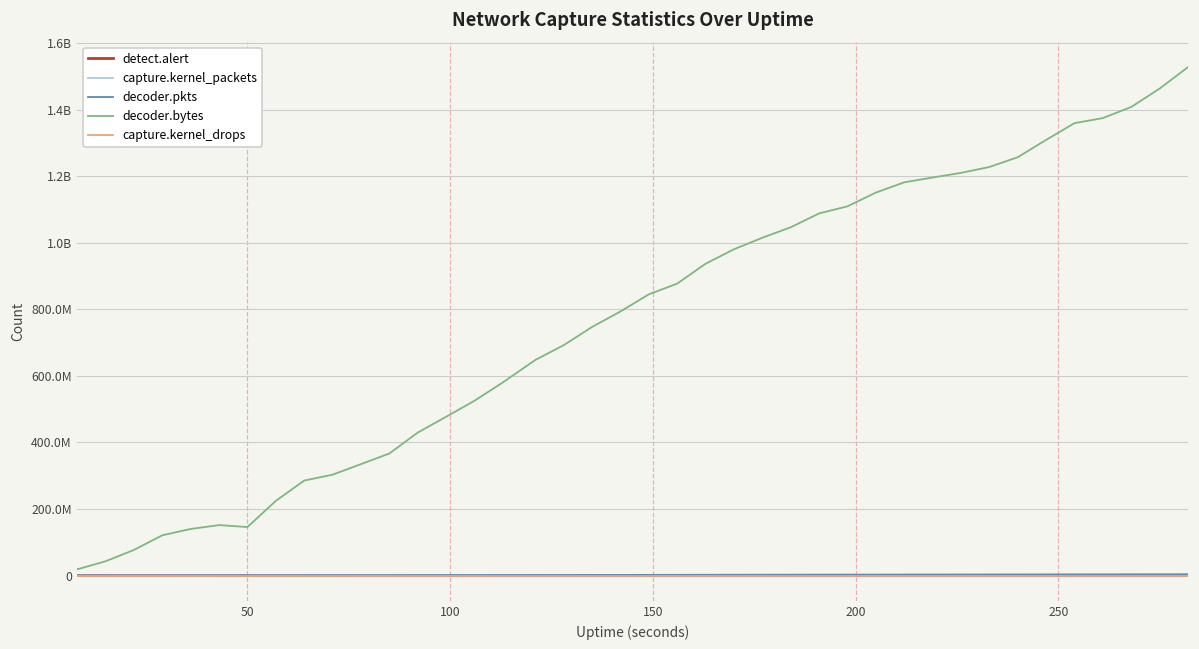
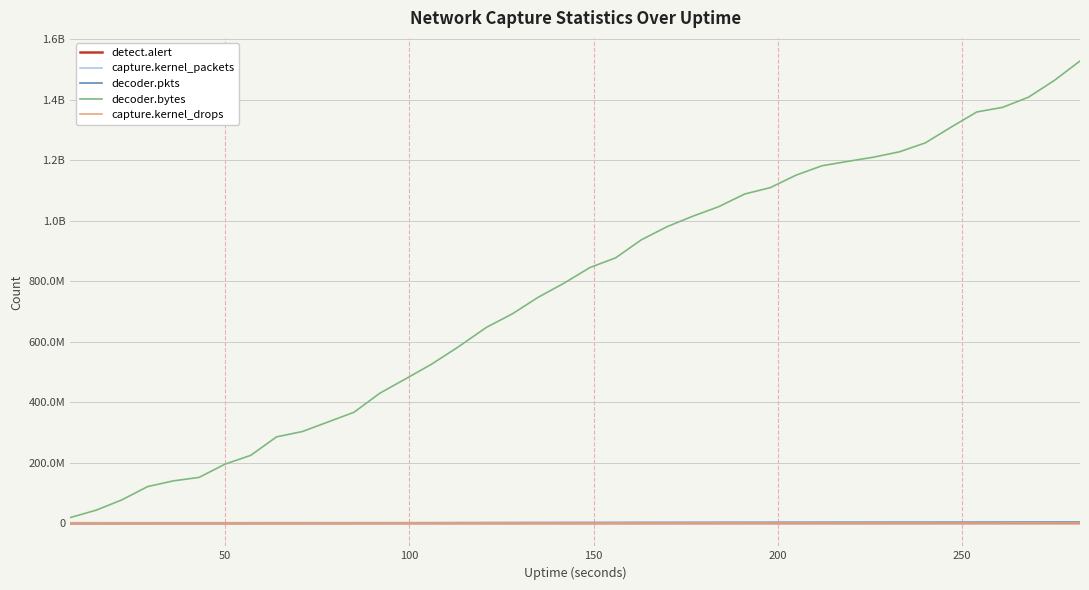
  {
    "decoder.bytes": {
-     "50": 150000000
+     "50": 200000000
    }
  }
